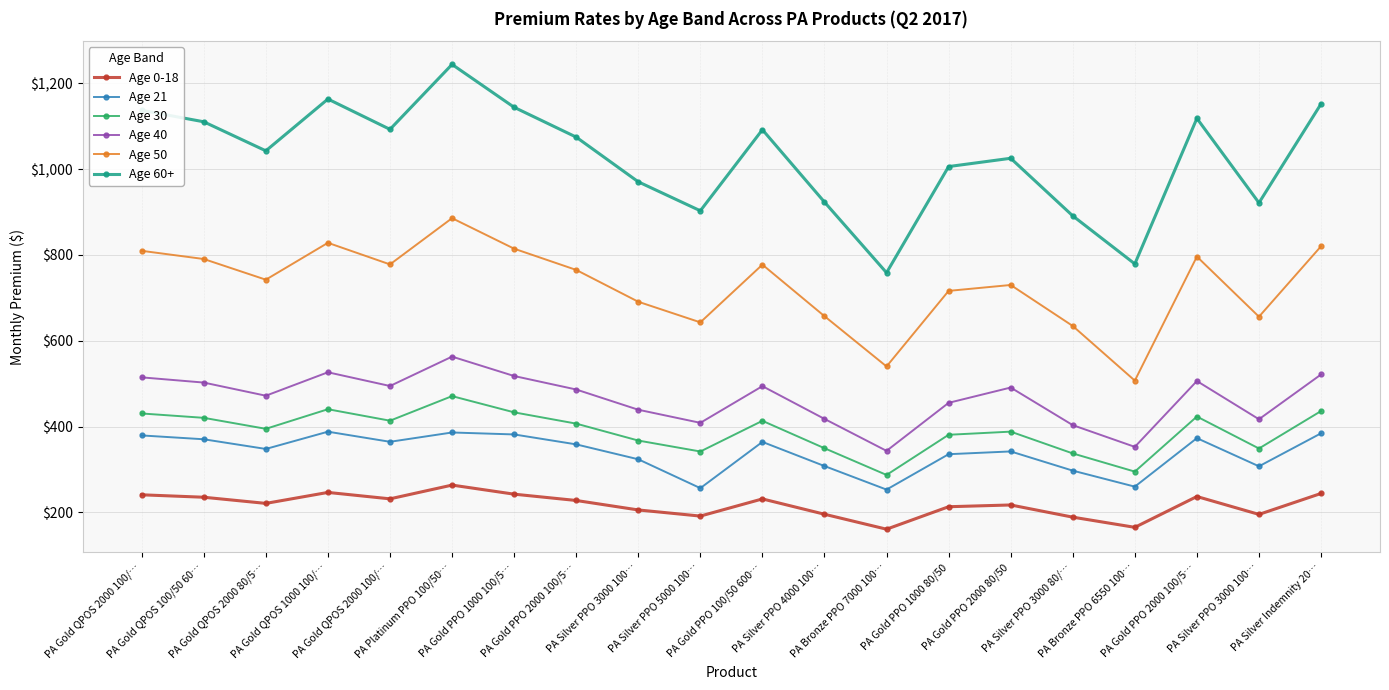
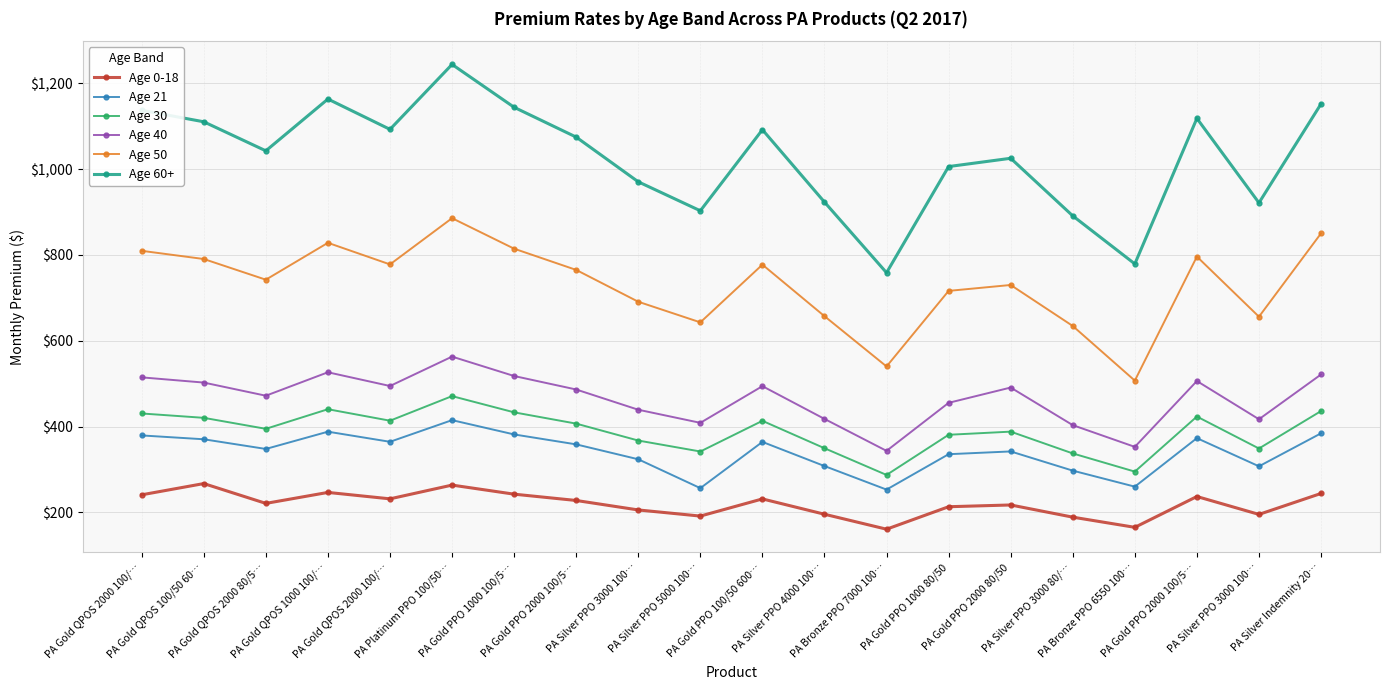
  {
    "Age 0-18": {
-     "PA Gold QPOS 100/50 60…": "$240",
+     "PA Gold QPOS 100/50 60…": "$270",
      "PA Gold QPOS 2000 80/5…": "$220",
      "PA Gold QPOS 1000 100/…": "$250",
      "PA Platinum PPO 100/50…": "$260",
      "PA Gold PPO 1000 100/5…": "$240",
      "PA Silver PPO 5000 100…": "$190",
      "PA Gold PPO 100/50 600…": "$230",
      "PA Silver PPO 4000 100…": "$200",
      "PA Bronze PPO 7000 100…": "$160",
      "PA Gold PPO 1000 80/50": "$210",
      "PA Gold PPO 2000 80/50": "$220",
      "PA Silver PPO 3000 80/…": "$190",
      "PA Bronze PPO 6550 100…": "$160",
      "PA Silver Indemnity 20…": "$240"
    },
    "Age 21": {
      "PA Gold QPOS 100/50 60…": "$370",
      "PA Gold QPOS 2000 80/5…": "$350",
      "PA Gold QPOS 1000 100/…": "$390",
-     "PA Platinum PPO 100/50…": "$390",
+     "PA Platinum PPO 100/50…": "$410",
      "PA Gold PPO 1000 100/5…": "$380",
      "PA Silver PPO 5000 100…": "$260",
      "PA Gold PPO 100/50 600…": "$360",
      "PA Silver PPO 4000 100…": "$310",
      "PA Bronze PPO 7000 100…": "$250",
      "PA Gold PPO 1000 80/50": "$340",
      "PA Gold PPO 2000 80/50": "$340",
      "PA Silver PPO 3000 80/…": "$300",
      "PA Bronze PPO 6550 100…": "$260",
      "PA Silver Indemnity 20…": "$380"
    },
    "Age 40": {
      "PA Gold QPOS 100/50 60…": "$500",
      "PA Gold QPOS 2000 80/5…": "$470",
      "PA Gold QPOS 1000 100/…": "$530",
      "PA Platinum PPO 100/50…": "$560",
      "PA Gold PPO 1000 100/5…": "$520",
      "PA Silver PPO 5000 100…": "$410",
      "PA Gold PPO 100/50 600…": "$490",
      "PA Silver PPO 4000 100…": "$420",
      "PA Bronze PPO 7000 100…": "$340",
      "PA Gold PPO 1000 80/50": "$460",
      "PA Gold PPO 2000 80/50": "$490",
      "PA Silver PPO 3000 80/…": "$400",
      "PA Bronze PPO 6550 100…": "$350",
      "PA Silver Indemnity 20…": "$520"
    },
    "Age 50": {
      "PA Gold QPOS 100/50 60…": "$790",
      "PA Gold QPOS 2000 80/5…": "$740",
      "PA Gold QPOS 1000 100/…": "$830",
      "PA Platinum PPO 100/50…": "$890",
      "PA Gold PPO 1000 100/5…": "$810",
      "PA Silver PPO 5000 100…": "$640",
      "PA Gold PPO 100/50 600…": "$780",
      "PA Silver PPO 4000 100…": "$660",
      "PA Bronze PPO 7000 100…": "$540",
      "PA Gold PPO 1000 80/50": "$720",
      "PA Gold PPO 2000 80/50": "$730",
      "PA Silver PPO 3000 80/…": "$630",
      "PA Bronze PPO 6550 100…": "$510",
-     "PA Silver Indemnity 20…": "$820"
+     "PA Silver Indemnity 20…": "$850"
    }
  }
